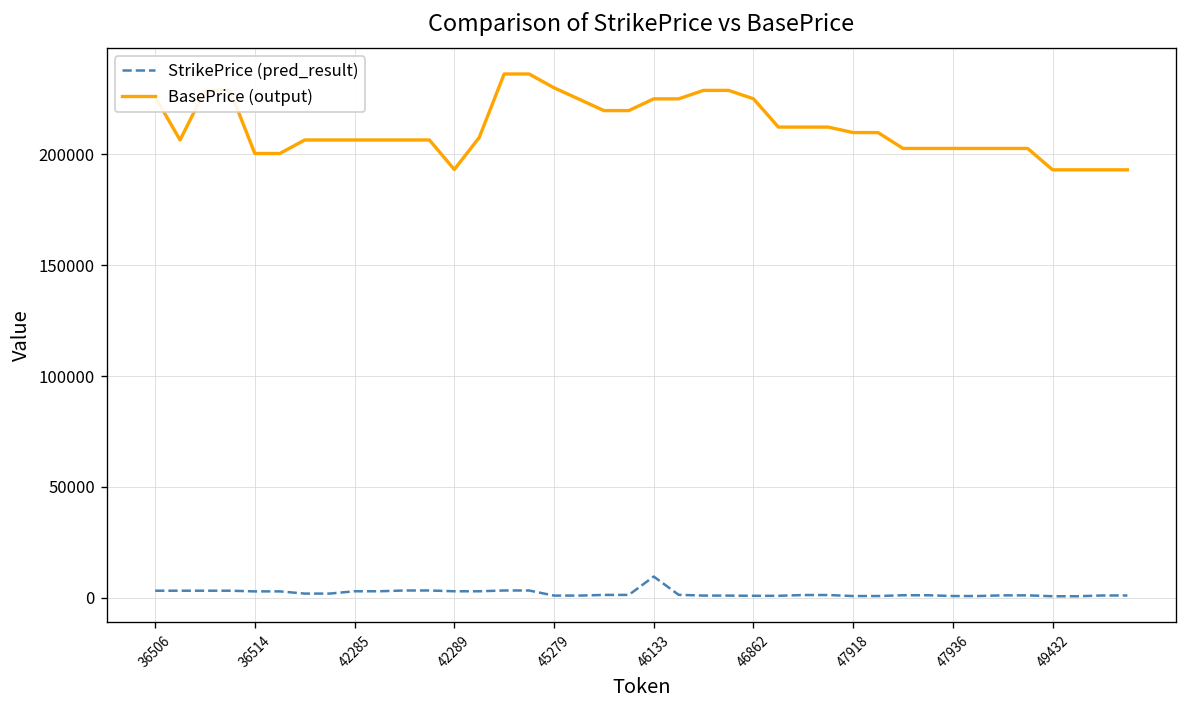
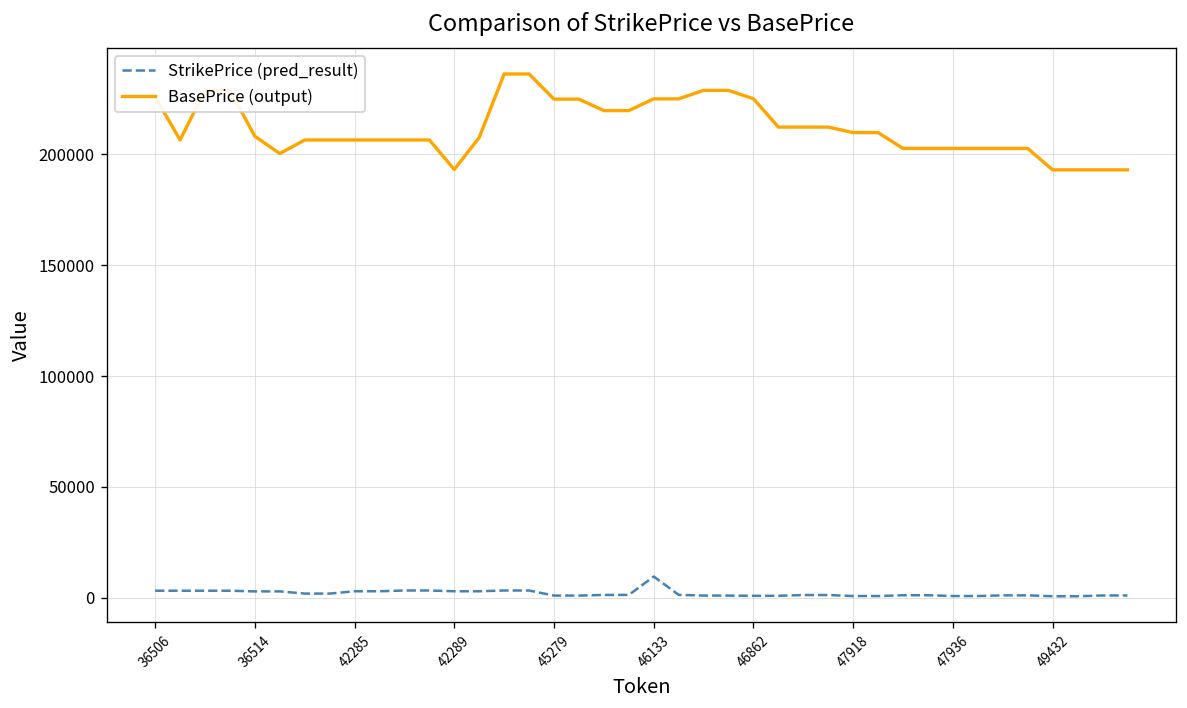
  {
    "StrikePrice (pred_result)": {
      "36506": 3000,
      "36514": 3000,
      "42285": 3000,
      "42289": 3000,
      "45279": 1000,
      "46133": 10000,
      "46862": 1000,
      "47918": 1000,
      "47936": 1000,
      "49432": 1000
    },
    "BasePrice (output)": {
-     "36514": 200000,
+     "36514": 208000,
      "42285": 206000,
      "42289": 193000,
-     "45279": 230000,
+     "45279": 225000,
      "46133": 225000,
      "46862": 225000,
      "47918": 210000,
      "47936": 203000,
      "49432": 193000
    }
  }
